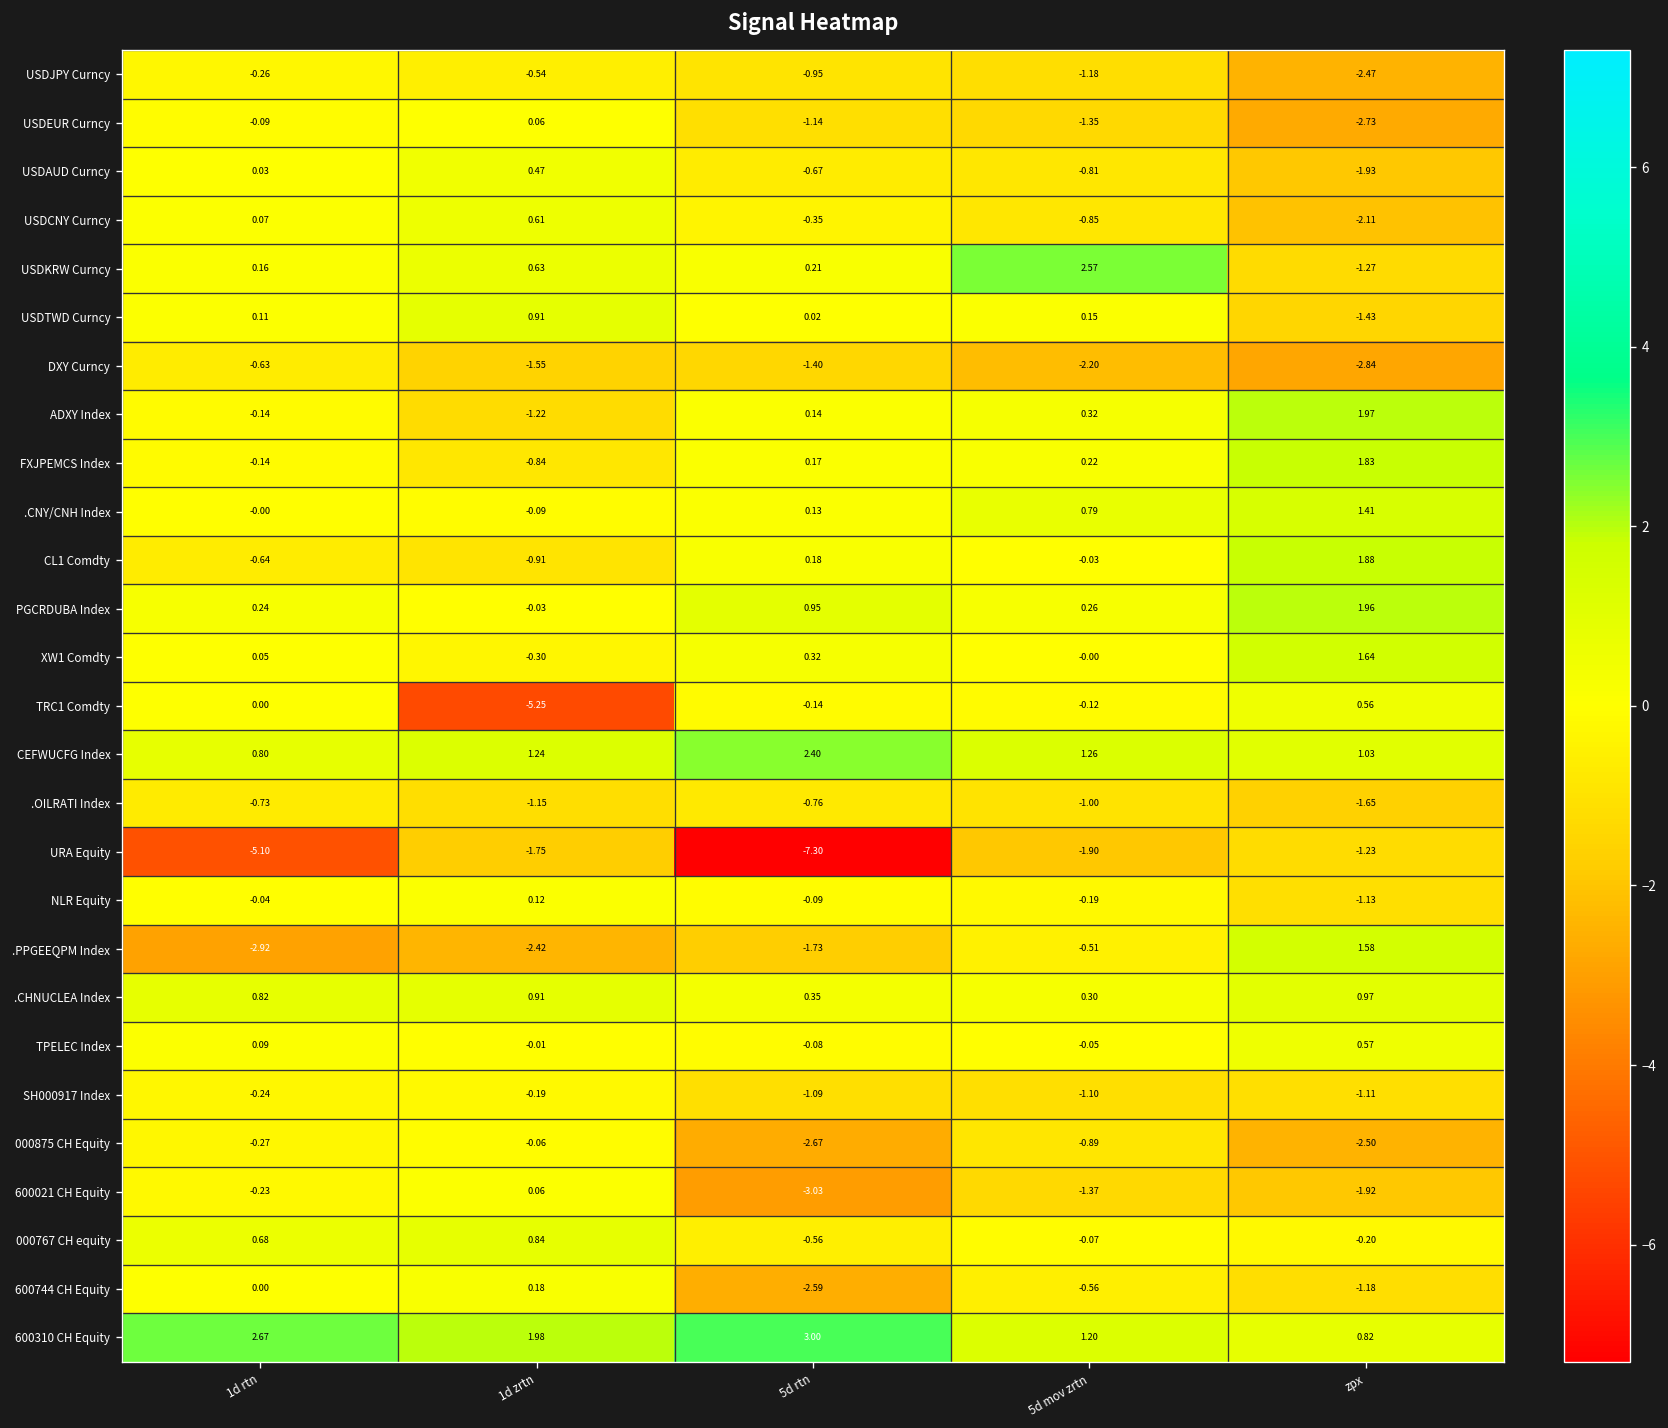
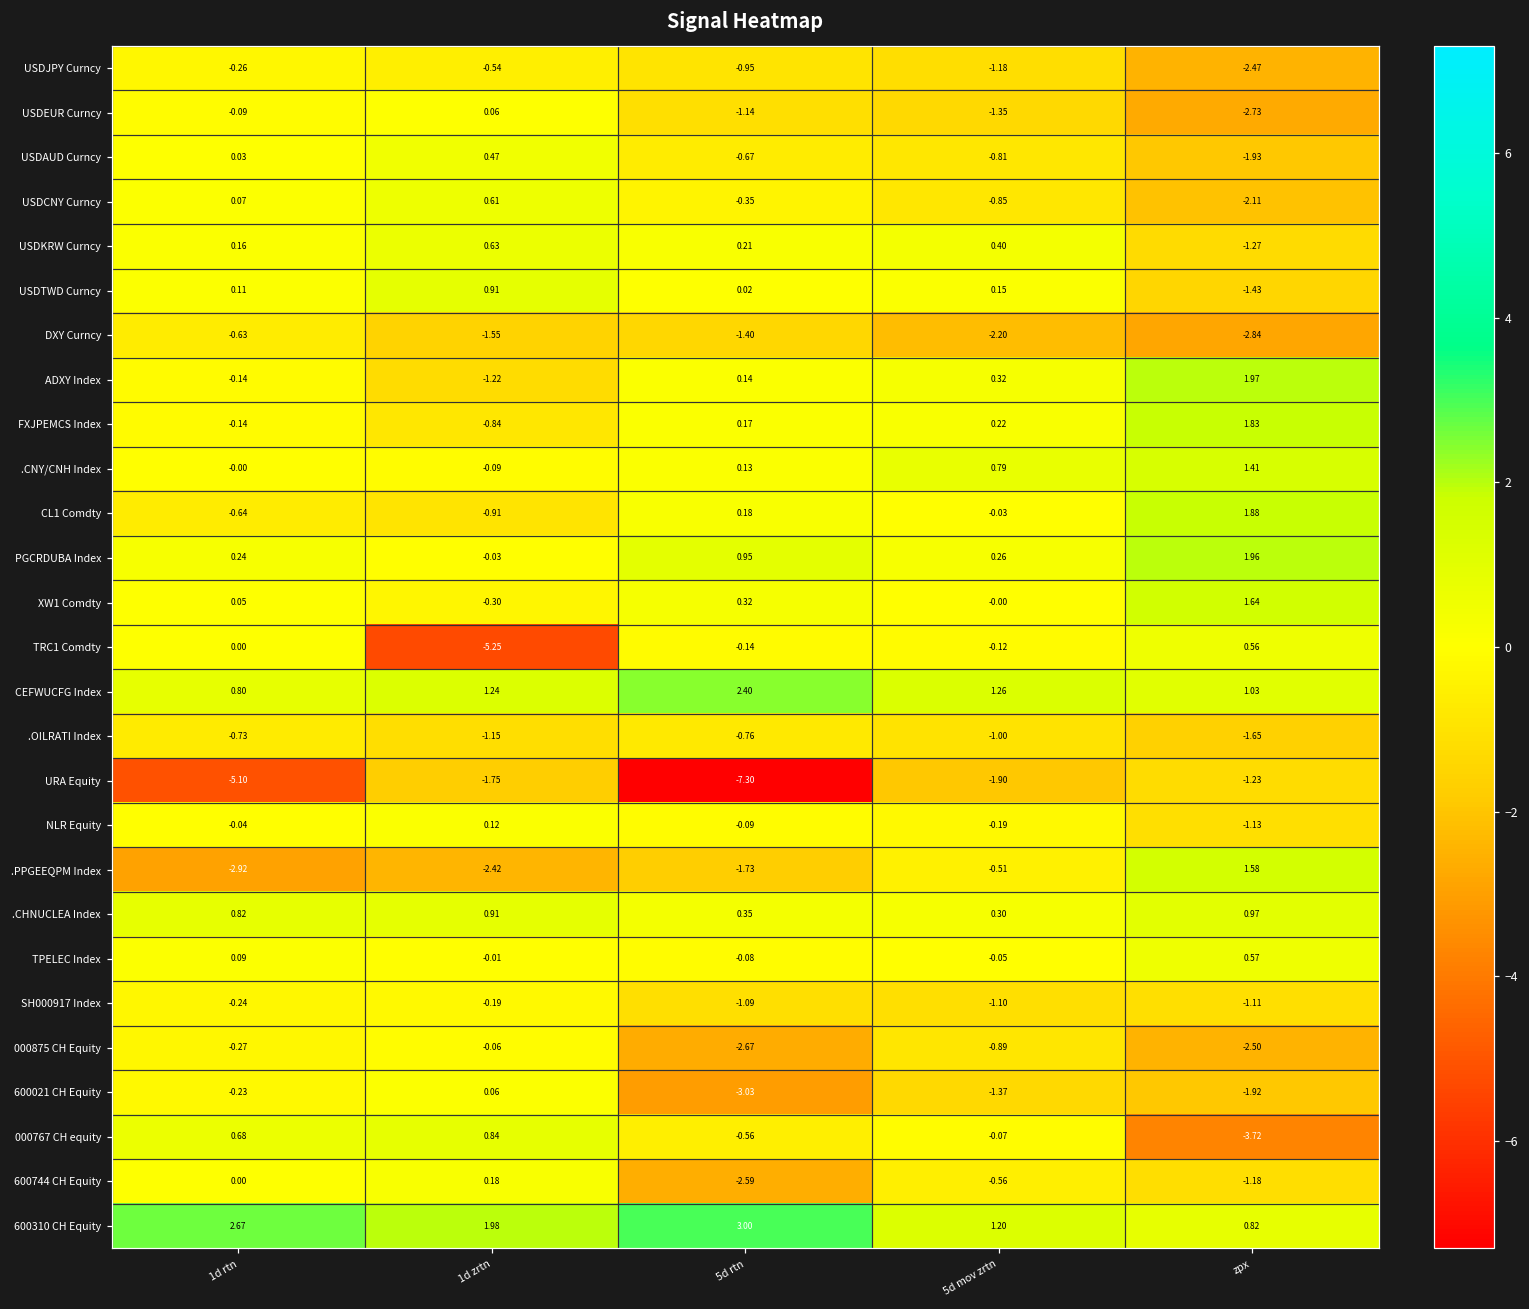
  {
    "USDJPY Curncy": {
      "1d rtn": -0.26,
      "1d zrtn": -0.54,
      "5d rtn": -0.95,
      "5d mov zrtn": -1.18,
      "zpx": -2.47
    },
    "USDEUR Curncy": {
      "1d rtn": -0.09,
      "1d zrtn": 0.06,
      "5d rtn": -1.14,
      "5d mov zrtn": -1.35,
      "zpx": -2.73
    },
    "USDAUD Curncy": {
      "1d rtn": 0.03,
      "1d zrtn": 0.47,
      "5d rtn": -0.67,
      "5d mov zrtn": -0.81,
      "zpx": -1.93
    },
    "USDCNY Curncy": {
      "1d rtn": 0.07,
      "1d zrtn": 0.61,
      "5d rtn": -0.35,
      "5d mov zrtn": -0.85,
      "zpx": -2.11
    },
    "USDKRW Curncy": {
      "1d rtn": 0.16,
      "1d zrtn": 0.63,
      "5d rtn": 0.21,
-     "5d mov zrtn": 2.57,
+     "5d mov zrtn": 0.40,
      "zpx": -1.27
    },
    "USDTWD Curncy": {
      "1d rtn": 0.11,
      "1d zrtn": 0.91,
      "5d rtn": 0.02,
      "5d mov zrtn": 0.15,
      "zpx": -1.43
    },
    "DXY Curncy": {
      "1d rtn": -0.63,
      "1d zrtn": -1.55,
      "5d rtn": -1.40,
      "5d mov zrtn": -2.20,
      "zpx": -2.84
    },
    "ADXY Index": {
      "1d rtn": -0.14,
      "1d zrtn": -1.22,
      "5d rtn": 0.14,
      "5d mov zrtn": 0.32,
      "zpx": 1.97
    },
    "FXJPEMCS Index": {
      "1d rtn": -0.14,
      "1d zrtn": -0.84,
      "5d rtn": 0.17,
      "5d mov zrtn": 0.22,
      "zpx": 1.83
    },
    ".CNY/CNH Index": {
      "1d rtn": -0.00,
      "1d zrtn": -0.09,
      "5d rtn": 0.13,
      "5d mov zrtn": 0.79,
      "zpx": 1.41
    },
    "CL1 Comdty": {
      "1d rtn": -0.64,
      "1d zrtn": -0.91,
      "5d rtn": 0.18,
      "5d mov zrtn": -0.03,
      "zpx": 1.88
    },
    "PGCRDUBA Index": {
      "1d rtn": 0.24,
      "1d zrtn": -0.03,
      "5d rtn": 0.95,
      "5d mov zrtn": 0.26,
      "zpx": 1.96
    },
    "XW1 Comdty": {
      "1d rtn": 0.05,
      "1d zrtn": -0.30,
      "5d rtn": 0.32,
      "5d mov zrtn": -0.00,
      "zpx": 1.64
    },
    "TRC1 Comdty": {
      "1d rtn": 0.00,
      "1d zrtn": -5.25,
      "5d rtn": -0.14,
      "5d mov zrtn": -0.12,
      "zpx": 0.56
    },
    "CEFWUCFG Index": {
      "1d rtn": 0.80,
      "1d zrtn": 1.24,
      "5d rtn": 2.40,
      "5d mov zrtn": 1.26,
      "zpx": 1.03
    },
    ".OILRATI Index": {
      "1d rtn": -0.73,
      "1d zrtn": -1.15,
      "5d rtn": -0.76,
      "5d mov zrtn": -1.00,
      "zpx": -1.65
    },
    "URA Equity": {
      "1d rtn": -5.10,
      "1d zrtn": -1.75,
      "5d rtn": -7.30,
      "5d mov zrtn": -1.90,
      "zpx": -1.23
    },
    "NLR Equity": {
      "1d rtn": -0.04,
      "1d zrtn": 0.12,
      "5d rtn": -0.09,
      "5d mov zrtn": -0.19,
      "zpx": -1.13
    },
    ".PPGEEQPM Index": {
      "1d rtn": -2.92,
      "1d zrtn": -2.42,
      "5d rtn": -1.73,
      "5d mov zrtn": -0.51,
      "zpx": 1.58
    },
    ".CHNUCLEA Index": {
      "1d rtn": 0.82,
      "1d zrtn": 0.91,
      "5d rtn": 0.35,
      "5d mov zrtn": 0.30,
      "zpx": 0.97
    },
    "TPELEC Index": {
      "1d rtn": 0.09,
      "1d zrtn": -0.01,
      "5d rtn": -0.08,
      "5d mov zrtn": -0.05,
      "zpx": 0.57
    },
    "SH000917 Index": {
      "1d rtn": -0.24,
      "1d zrtn": -0.19,
      "5d rtn": -1.09,
      "5d mov zrtn": -1.10,
      "zpx": -1.11
    },
    "000875 CH Equity": {
      "1d rtn": -0.27,
      "1d zrtn": -0.06,
      "5d rtn": -2.67,
      "5d mov zrtn": -0.89,
      "zpx": -2.50
    },
    "600021 CH Equity": {
      "1d rtn": -0.23,
      "1d zrtn": 0.06,
      "5d rtn": -3.03,
      "5d mov zrtn": -1.37,
      "zpx": -1.92
    },
    "000767 CH equity": {
      "1d rtn": 0.68,
      "1d zrtn": 0.84,
      "5d rtn": -0.56,
      "5d mov zrtn": -0.07,
-     "zpx": -0.20
+     "zpx": -3.72
    },
    "600744 CH Equity": {
      "1d rtn": 0.00,
      "1d zrtn": 0.18,
      "5d rtn": -2.59,
      "5d mov zrtn": -0.56,
      "zpx": -1.18
    },
    "600310 CH Equity": {
      "1d rtn": 2.67,
      "1d zrtn": 1.98,
      "5d rtn": 3.00,
      "5d mov zrtn": 1.20,
      "zpx": 0.82
    }
  }
